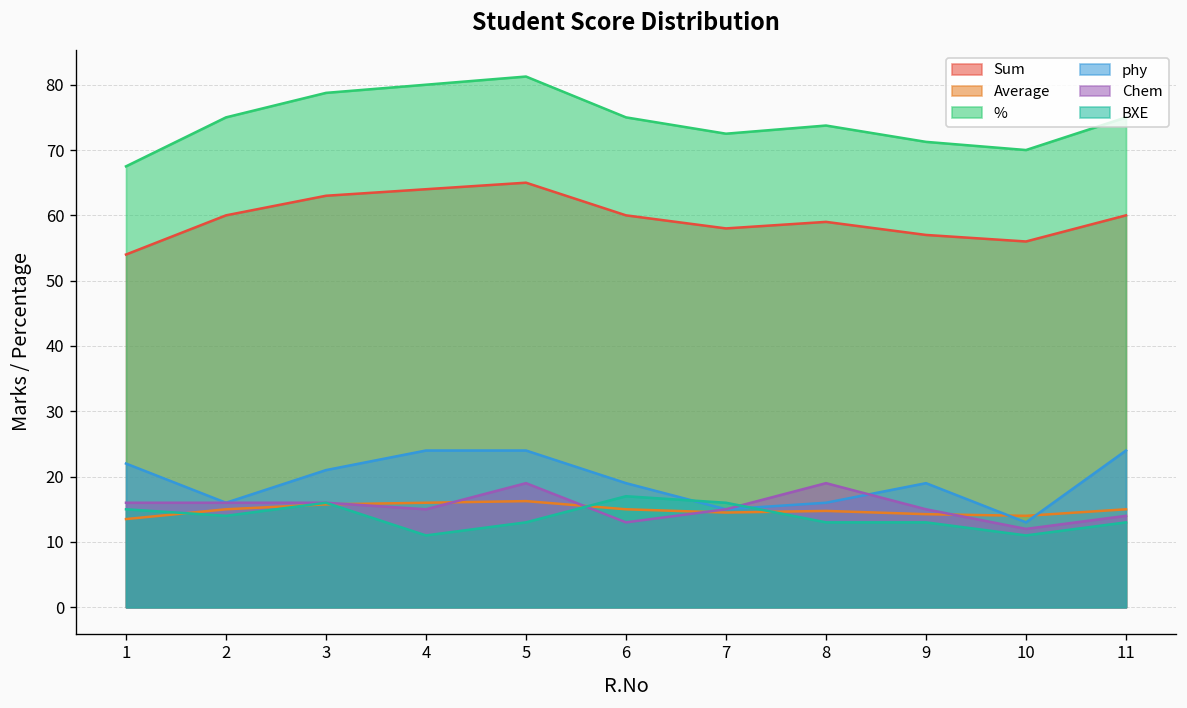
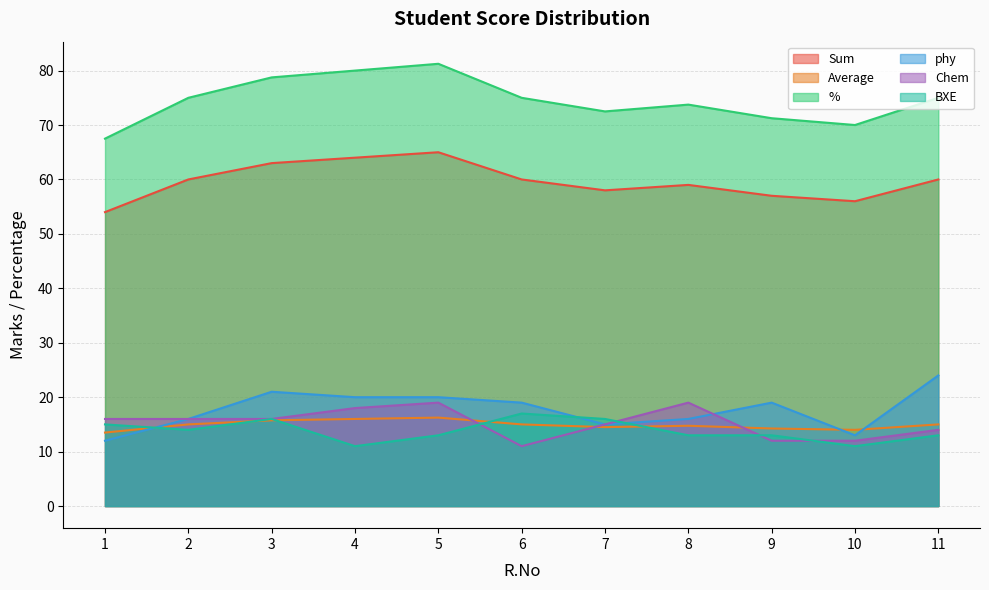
  {
    "phy": {
-     "1": 22,
+     "1": 12,
      "3": 21,
-     "4": 24,
-     "5": 24,
+     "4": 20,
+     "5": 20,
      "6": 19,
      "8": 16,
      "9": 19,
      "10": 13,
      "11": 24
    },
    "Chem": {
      "1": 16,
-     "4": 15,
+     "4": 18,
      "5": 19,
-     "6": 13,
+     "6": 11,
      "8": 19,
-     "9": 15,
+     "9": 12,
      "10": 12,
      "11": 14
    }
  }
